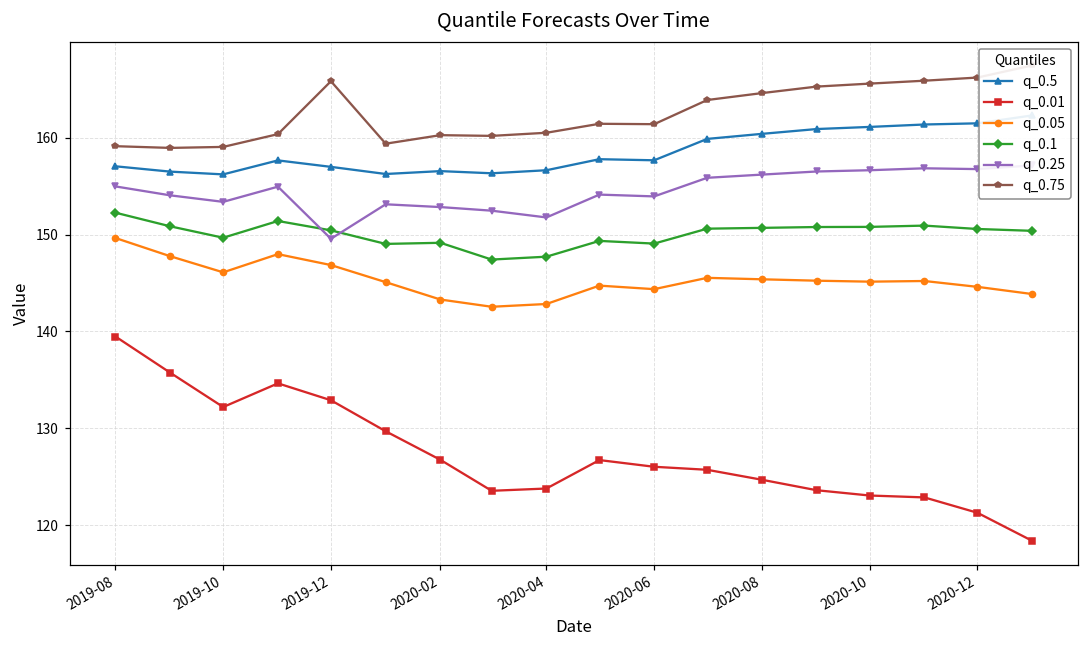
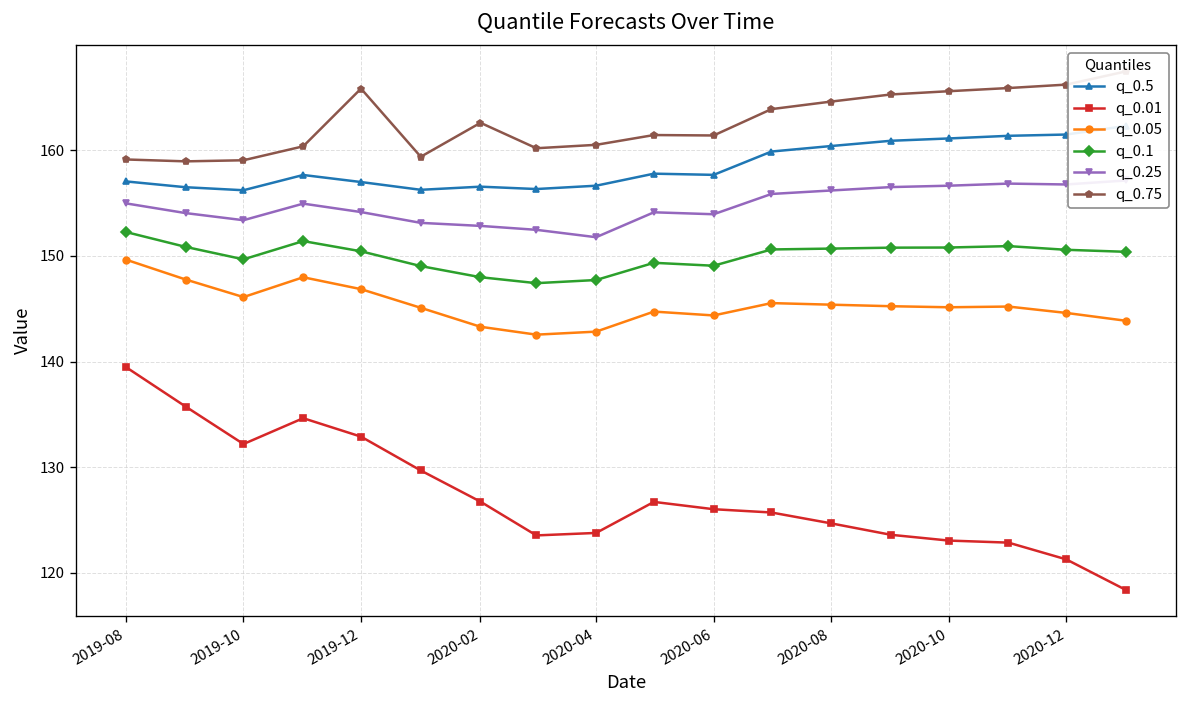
  {
    "q_0.5": {
      "2019-08": 157,
      "2019-10": 156,
      "2019-12": 157,
      "2020-02": 157,
      "2020-04": 157,
      "2020-06": 158,
      "2020-08": 160,
      "2020-10": 161,
      "2020-12": 161
    },
    "q_0.01": {
      "2019-08": 139,
      "2019-10": 132,
      "2019-12": 133,
      "2020-02": 127,
      "2020-04": 124,
      "2020-06": 126,
      "2020-08": 125,
      "2020-10": 123,
      "2020-12": 121
    },
    "q_0.05": {
      "2019-08": 150,
      "2019-10": 146,
      "2019-12": 147,
      "2020-02": 143,
      "2020-04": 143,
      "2020-06": 144,
      "2020-08": 145,
      "2020-10": 145,
      "2020-12": 145
    },
    "q_0.1": {
      "2019-08": 152,
      "2019-10": 150,
      "2019-12": 150,
-     "2020-02": 149,
+     "2020-02": 148,
      "2020-04": 148,
      "2020-06": 149,
      "2020-08": 151,
      "2020-10": 151,
      "2020-12": 151
    },
    "q_0.25": {
      "2019-08": 155,
      "2019-10": 153,
-     "2019-12": 150,
+     "2019-12": 154,
      "2020-02": 153,
      "2020-04": 152,
      "2020-06": 154,
      "2020-08": 156,
      "2020-10": 157,
      "2020-12": 157
    },
    "q_0.75": {
      "2019-08": 159,
      "2019-10": 159,
      "2019-12": 166,
-     "2020-02": 160,
+     "2020-02": 163,
      "2020-04": 161,
      "2020-06": 161,
      "2020-08": 165,
      "2020-10": 166,
      "2020-12": 166
    }
  }
